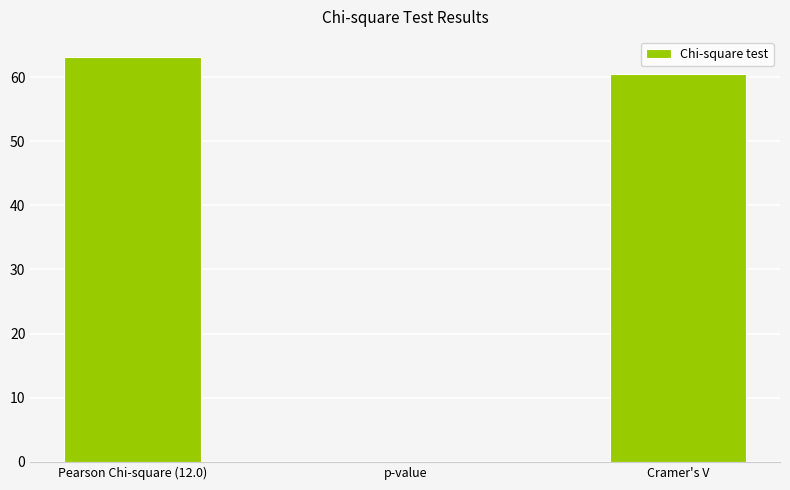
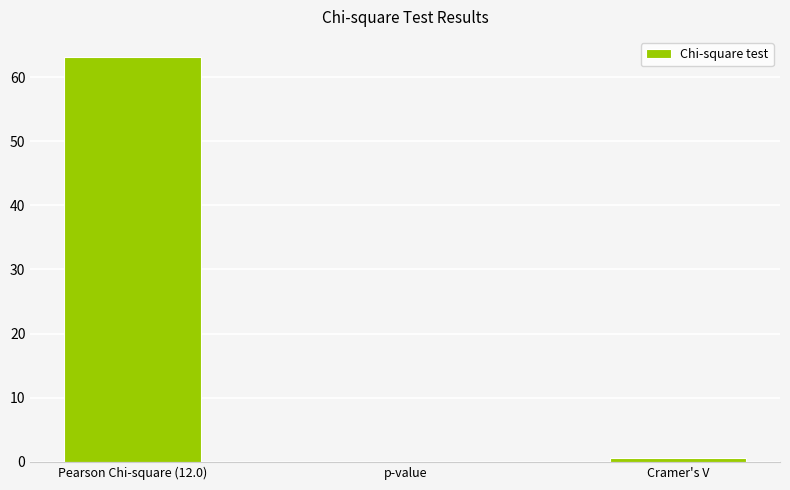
  {
    "Pearson Chi-square (12.0)": 63,
    "p-value": 0,
-   "Cramer's V": 61
+   "Cramer's V": 1
  }
